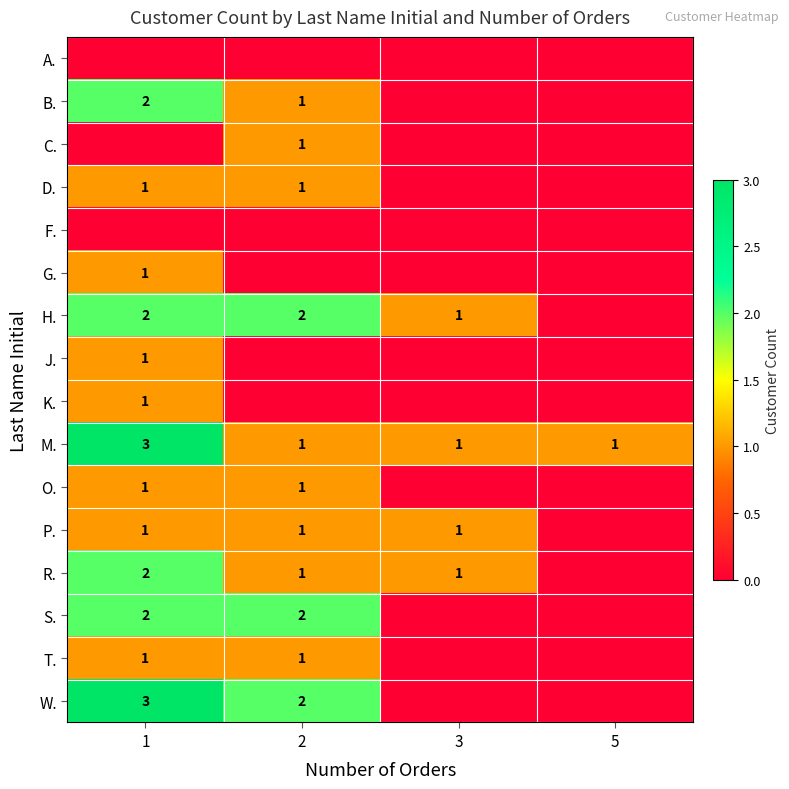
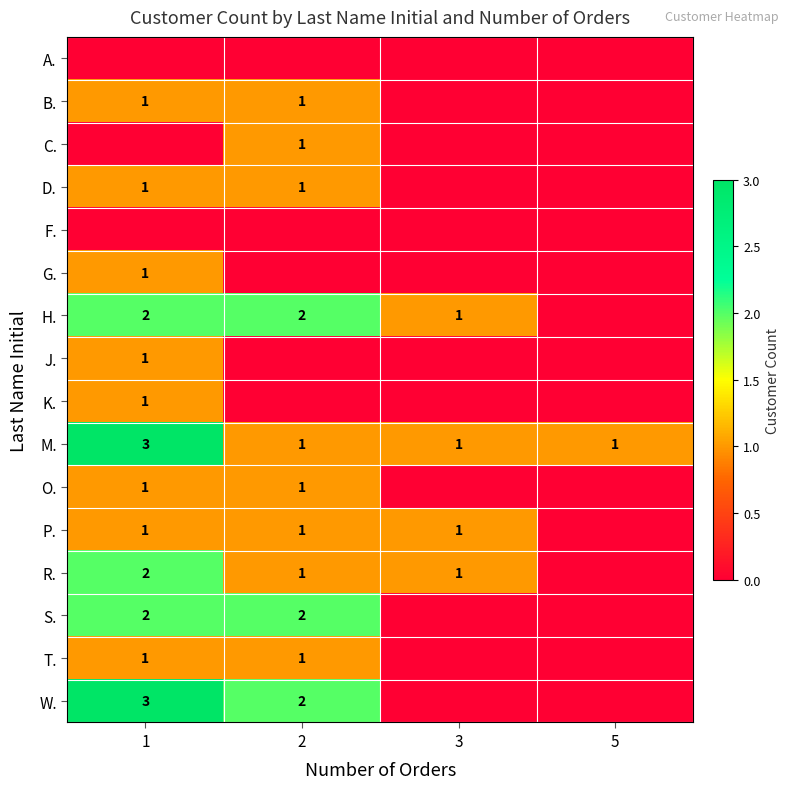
  {
    "B.": {
-     "1": 2,
+     "1": 1,
      "2": 1
    },
    "C.": {
      "2": 1
    },
    "D.": {
      "1": 1,
      "2": 1
    },
    "G.": {
      "1": 1
    },
    "H.": {
      "1": 2,
      "2": 2,
      "3": 1
    },
    "J.": {
      "1": 1
    },
    "K.": {
      "1": 1
    },
    "M.": {
      "1": 3,
      "2": 1,
      "3": 1,
      "5": 1
    },
    "O.": {
      "1": 1,
      "2": 1
    },
    "P.": {
      "1": 1,
      "2": 1,
      "3": 1
    },
    "R.": {
      "1": 2,
      "2": 1,
      "3": 1
    },
    "S.": {
      "1": 2,
      "2": 2
    },
    "T.": {
      "1": 1,
      "2": 1
    },
    "W.": {
      "1": 3,
      "2": 2
    }
  }
